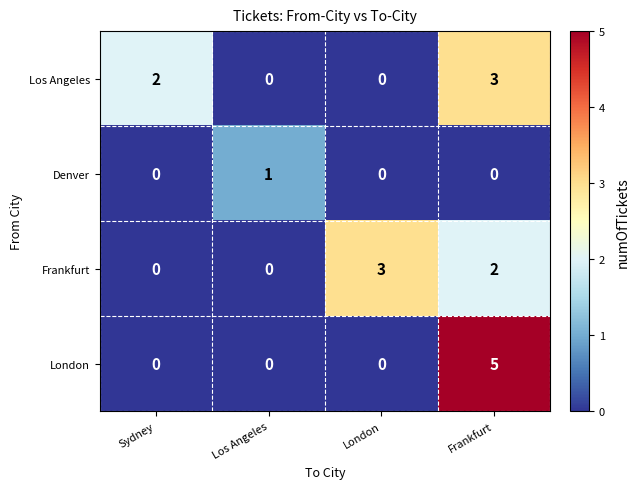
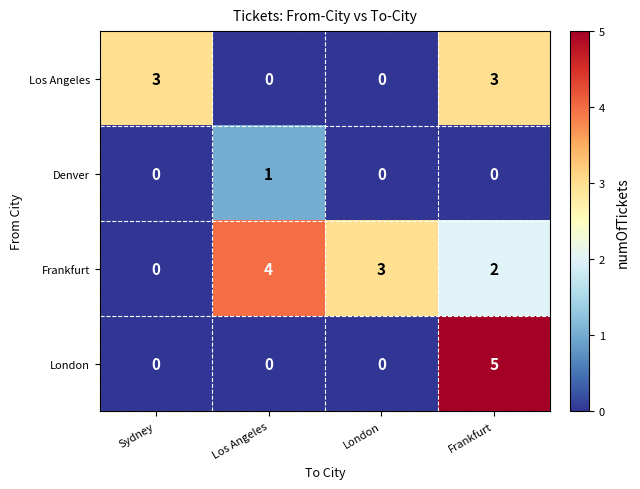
  {
    "Los Angeles": {
-     "Sydney": 2,
+     "Sydney": 3,
      "Los Angeles": 0,
      "London": 0,
      "Frankfurt": 3
    },
    "Denver": {
      "Sydney": 0,
      "Los Angeles": 1,
      "London": 0,
      "Frankfurt": 0
    },
    "Frankfurt": {
      "Sydney": 0,
-     "Los Angeles": 0,
+     "Los Angeles": 4,
      "London": 3,
      "Frankfurt": 2
    },
    "London": {
      "Sydney": 0,
      "Los Angeles": 0,
      "London": 0,
      "Frankfurt": 5
    }
  }
